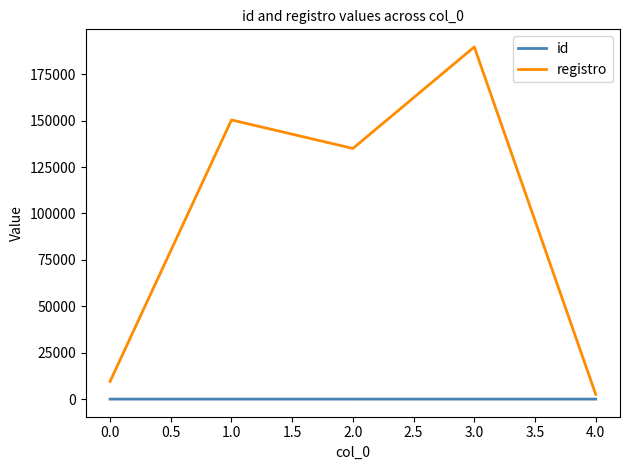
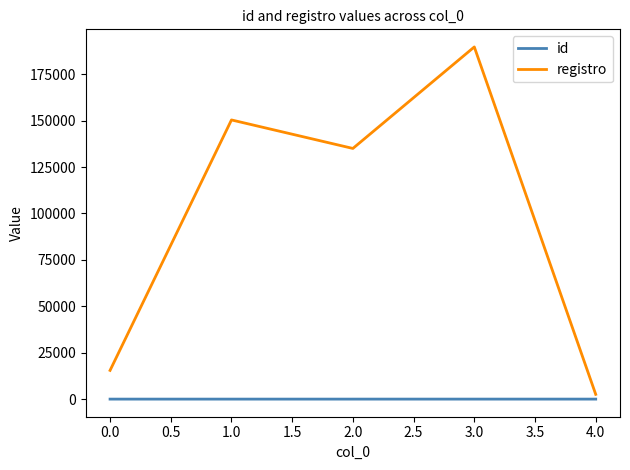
  {
    "id": {
      "0.0": 0,
      "1.0": 0,
      "2.0": 0,
      "3.0": 0,
      "4.0": 0
    },
    "registro": {
-     "0.0": 10000,
+     "0.0": 15000,
      "1.0": 150000,
      "2.0": 135000,
      "3.0": 190000,
      "4.0": 3000
    }
  }
